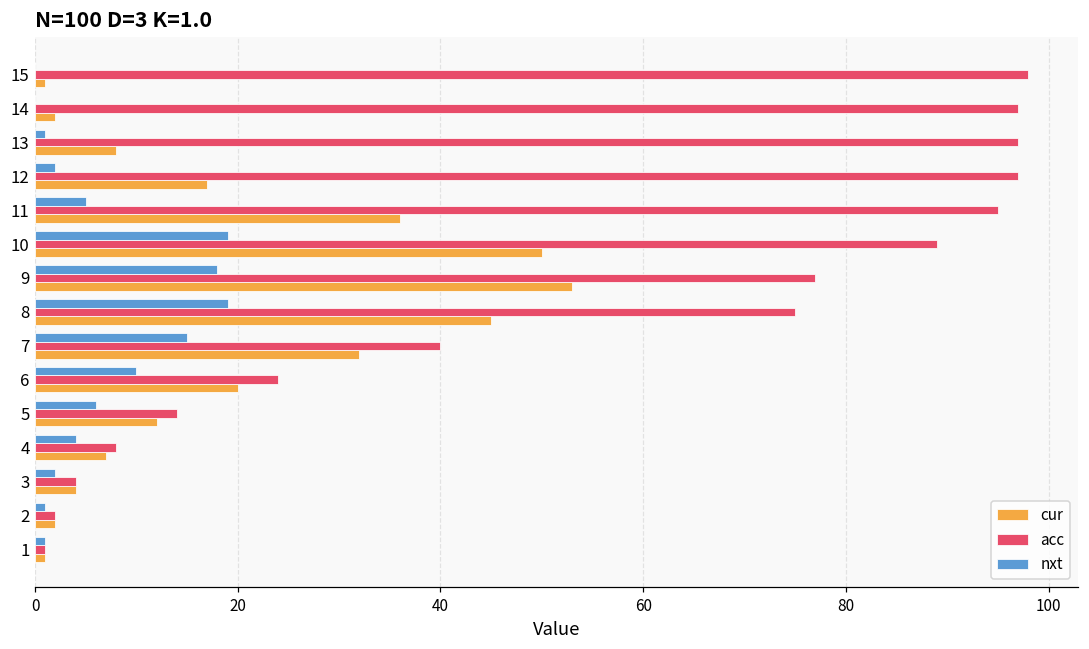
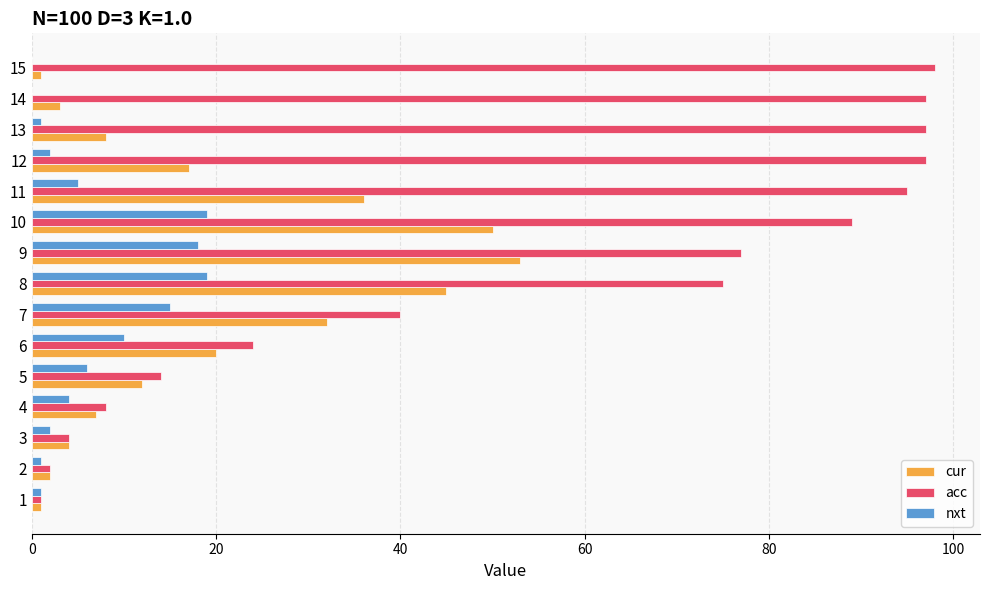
  {
    "cur": {
      "15": 1,
-     "14": 2,
+     "14": 3,
      "13": 8,
      "12": 17,
      "11": 36,
      "10": 50,
      "9": 53,
      "8": 45,
      "7": 32,
      "6": 20,
      "5": 12,
      "4": 7,
      "3": 4,
      "2": 2,
      "1": 1
    },
    "acc": {
      "15": 98,
      "14": 97,
      "13": 97,
      "12": 97,
      "11": 95,
      "10": 89,
      "9": 77,
      "8": 75,
      "7": 40,
      "6": 24,
      "5": 14,
      "4": 8,
      "3": 4,
      "2": 2,
      "1": 1
    },
    "nxt": {
      "15": 0,
      "14": 0,
      "13": 1,
      "12": 2,
      "11": 5,
      "10": 19,
      "9": 18,
      "8": 19,
      "7": 15,
      "6": 10,
      "5": 6,
      "4": 4,
      "3": 2,
      "2": 1,
      "1": 1
    }
  }
